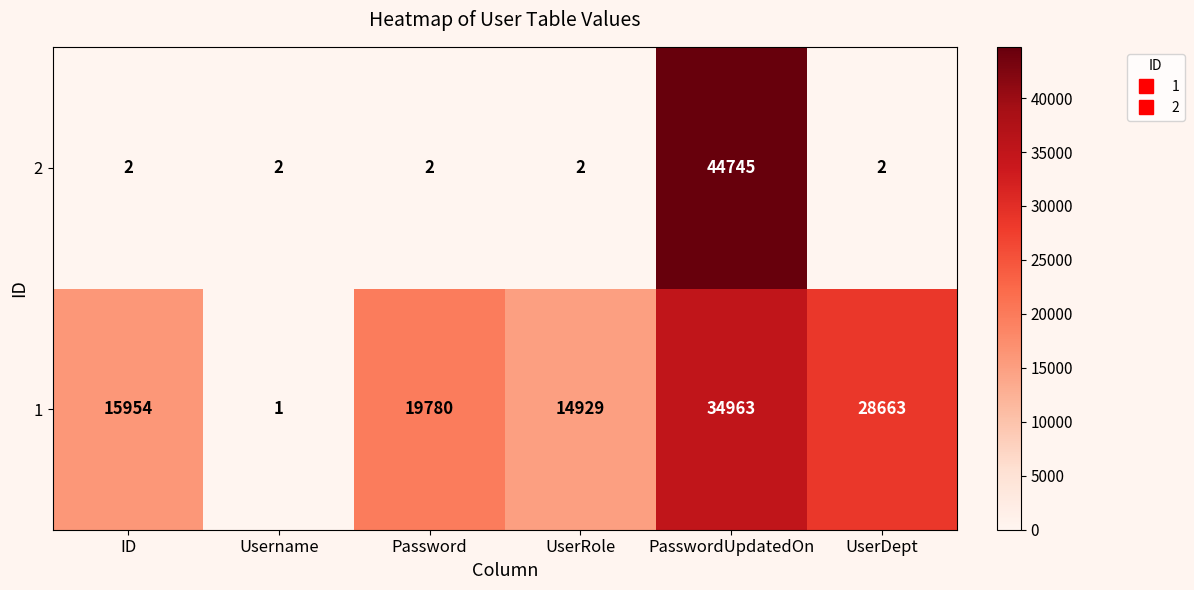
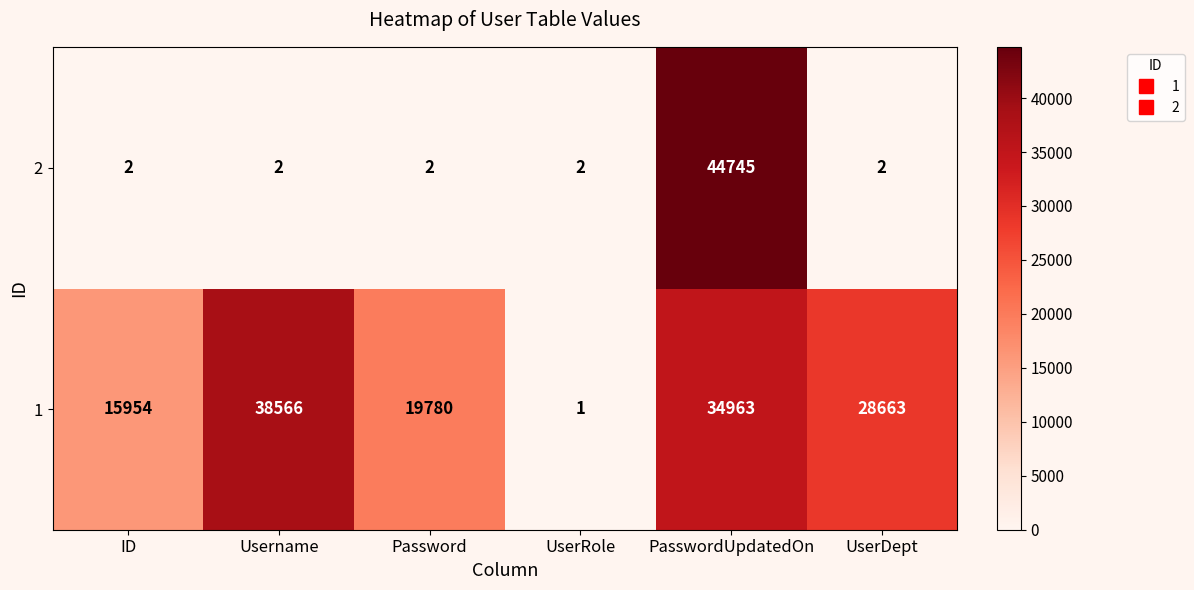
  {
    "2": {
      "ID": 2,
      "Username": 2,
      "Password": 2,
      "UserRole": 2,
      "PasswordUpdatedOn": 44745,
      "UserDept": 2
    },
    "1": {
      "ID": 15954,
-     "Username": 1,
+     "Username": 38566,
      "Password": 19780,
-     "UserRole": 14929,
+     "UserRole": 1,
      "PasswordUpdatedOn": 34963,
      "UserDept": 28663
    }
  }
